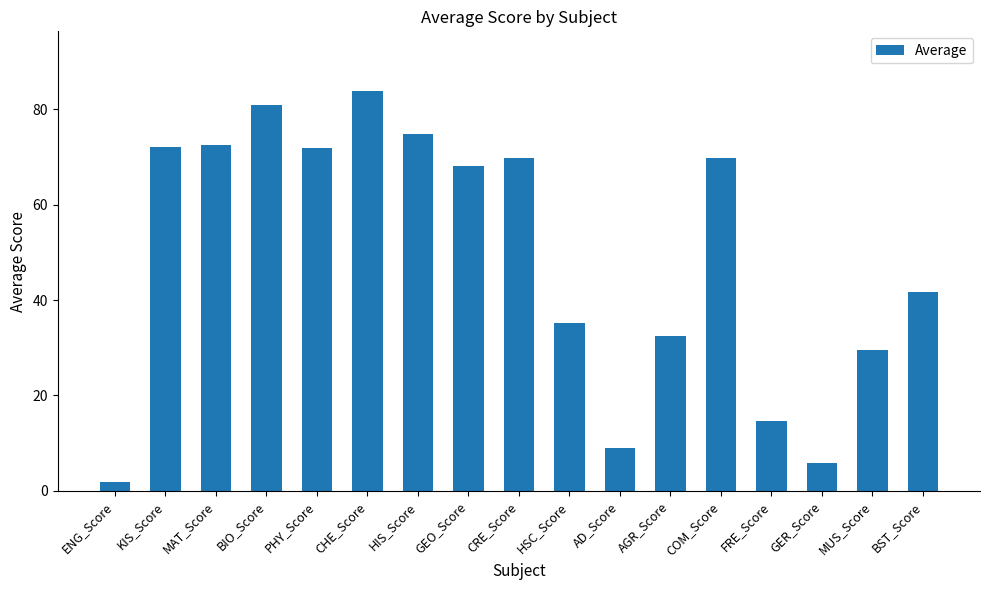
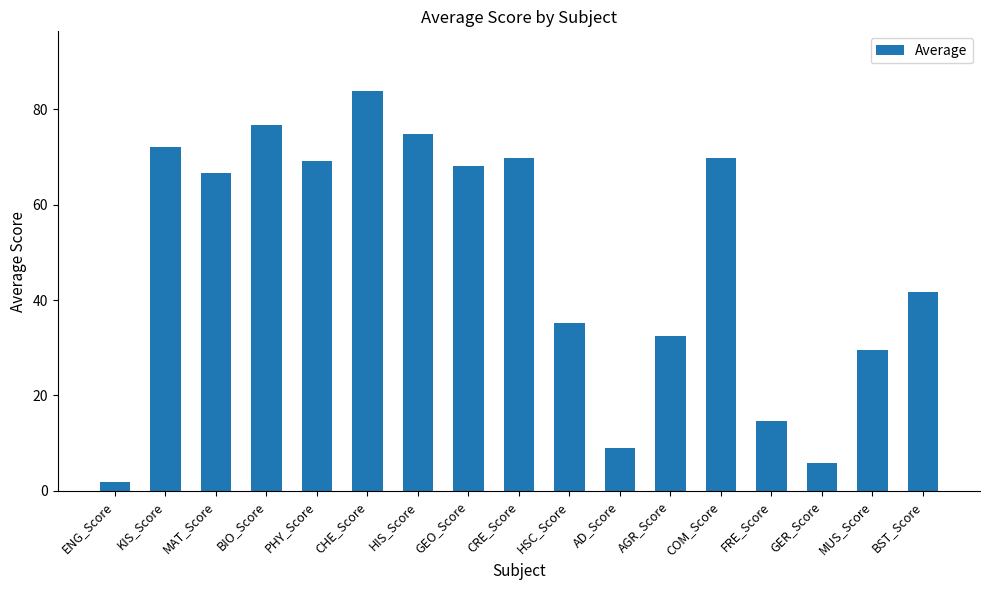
  {
    "ENG_Score": 2,
    "KIS_Score": 72,
-   "MAT_Score": 73,
-   "BIO_Score": 81,
-   "PHY_Score": 72,
+   "MAT_Score": 67,
+   "BIO_Score": 77,
+   "PHY_Score": 69,
    "CHE_Score": 84,
    "HIS_Score": 75,
    "GEO_Score": 68,
    "CRE_Score": 70,
    "HSC_Score": 35,
    "AD_Score": 9,
    "AGR_Score": 32,
    "COM_Score": 70,
    "FRE_Score": 15,
    "GER_Score": 6,
    "MUS_Score": 30,
    "BST_Score": 42
  }
